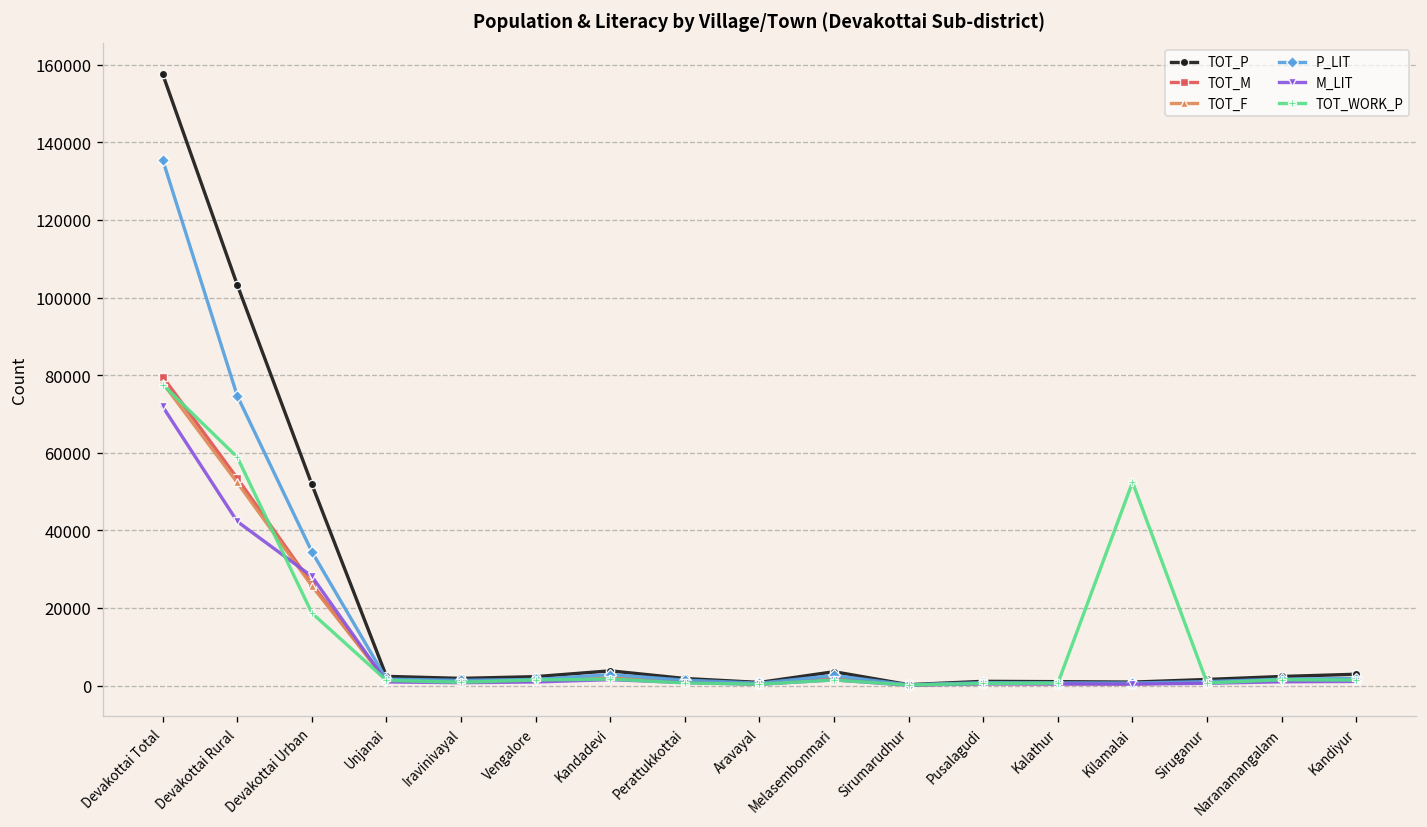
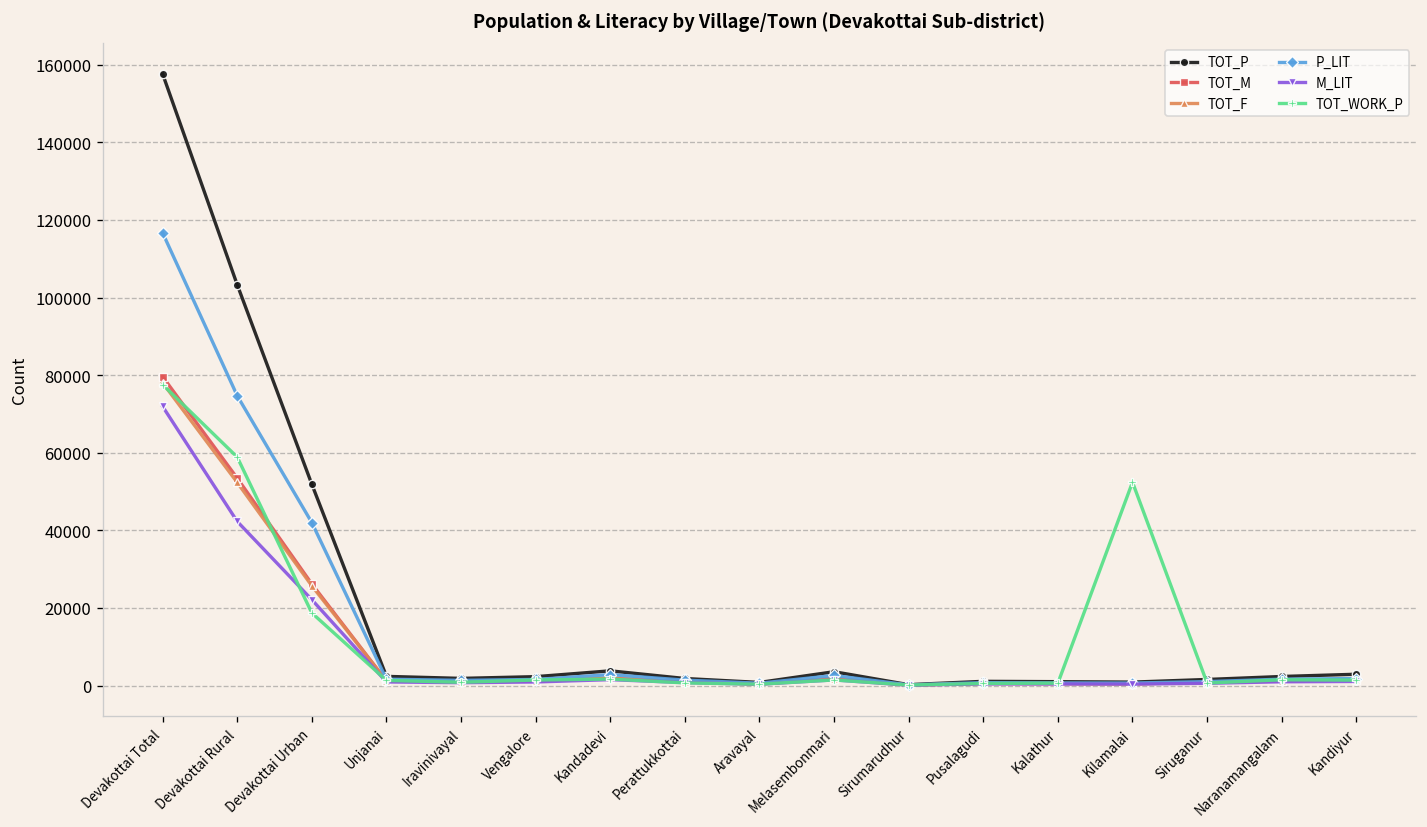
  {
    "TOT_P": {
      "Devakottai Total": 158000,
      "Devakottai Rural": 103000,
      "Devakottai Urban": 52000,
      "Kandadevi": 4000,
      "Melasembonmari": 4000,
      "Kandiyur": 3000
    },
    "P_LIT": {
-     "Devakottai Total": 136000,
+     "Devakottai Total": 117000,
      "Devakottai Rural": 75000,
-     "Devakottai Urban": 34000,
+     "Devakottai Urban": 42000,
      "Kandadevi": 3000
    },
    "M_LIT": {
      "Devakottai Total": 72000,
      "Devakottai Rural": 42000,
-     "Devakottai Urban": 28000
+     "Devakottai Urban": 22000
    },
    "TOT_WORK_P": {
      "Devakottai Rural": 59000,
      "Devakottai Urban": 19000,
      "Kilamalai": 52000
    }
  }
